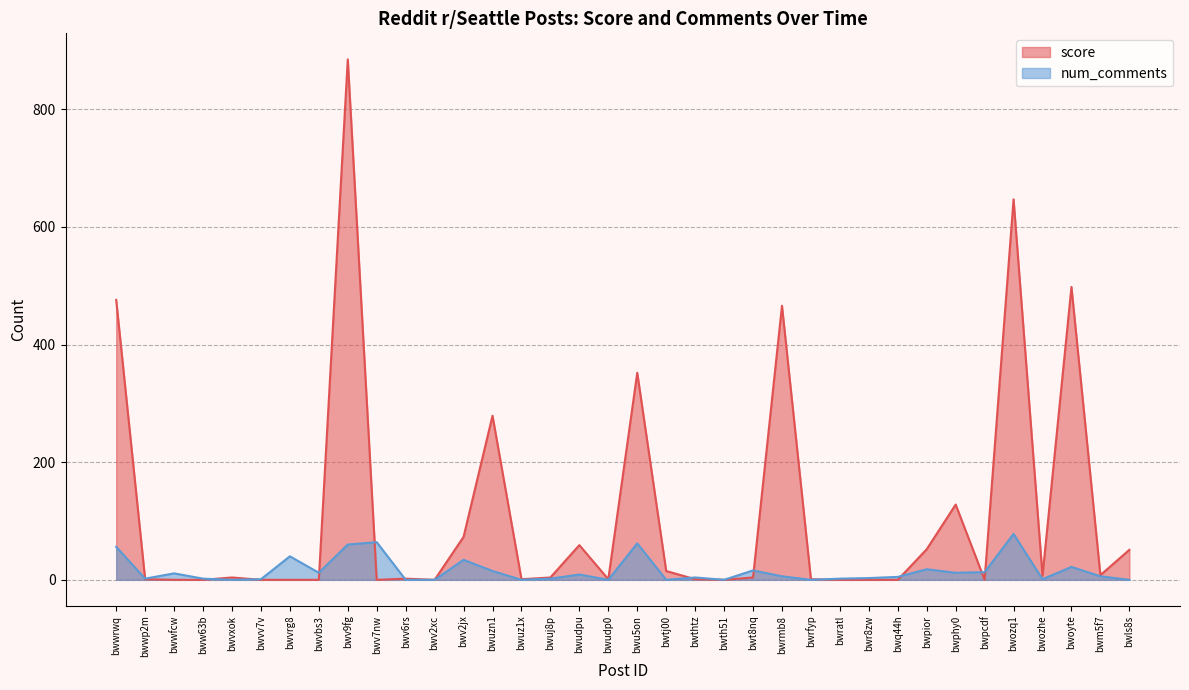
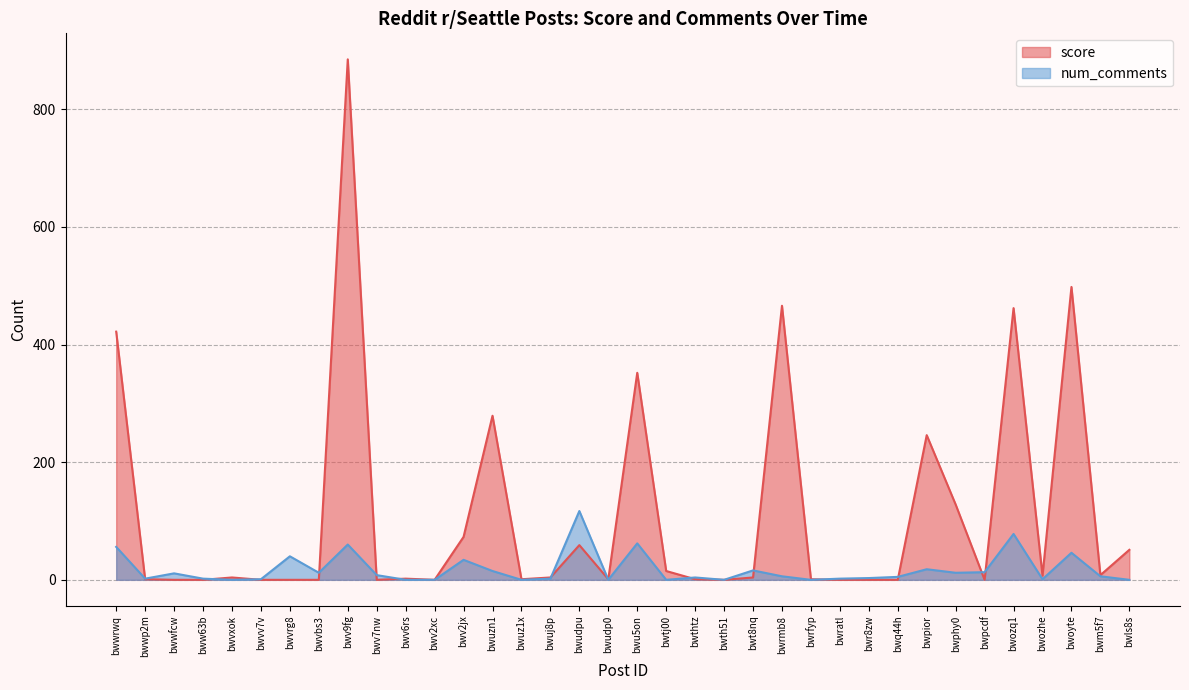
  {
    "score": {
-     "bwwrwq": 480,
+     "bwwrwq": 420,
      "bwwfcw": 0,
      "bwvrg8": 0,
      "bwvbs3": 0,
      "bwv9fg": 890,
      "bwv7nw": 0,
      "bwv2jx": 70,
      "bwuzn1": 280,
      "bwudpu": 60,
      "bwu5on": 350,
      "bwtj00": 20,
      "bwt8nq": 0,
      "bwrmb8": 470,
      "bwq44h": 0,
-     "bwpior": 50,
+     "bwpior": 250,
      "bwphy0": 130,
      "bwpcdf": 0,
-     "bwozq1": 650,
+     "bwozq1": 460,
      "bwozhe": 10,
      "bwoyte": 500,
      "bwls8s": 50
    },
    "num_comments": {
      "bwwrwq": 60,
      "bwwfcw": 10,
      "bwvrg8": 40,
      "bwvbs3": 10,
      "bwv9fg": 60,
-     "bwv7nw": 60,
+     "bwv7nw": 10,
      "bwv2jx": 30,
      "bwuzn1": 20,
-     "bwudpu": 10,
+     "bwudpu": 120,
      "bwu5on": 60,
      "bwtj00": 0,
      "bwt8nq": 20,
      "bwrmb8": 10,
      "bwq44h": 10,
      "bwpior": 20,
      "bwphy0": 10,
      "bwpcdf": 10,
      "bwozq1": 80,
      "bwozhe": 0,
-     "bwoyte": 20,
+     "bwoyte": 50,
      "bwls8s": 0
    }
  }
